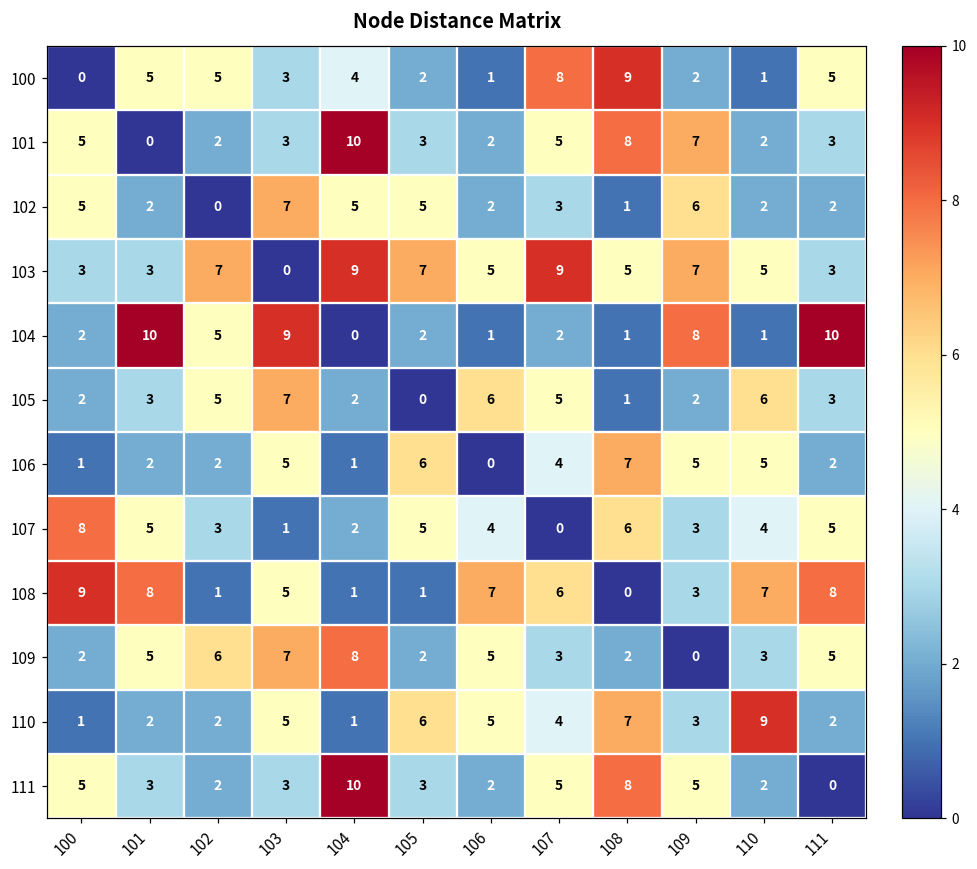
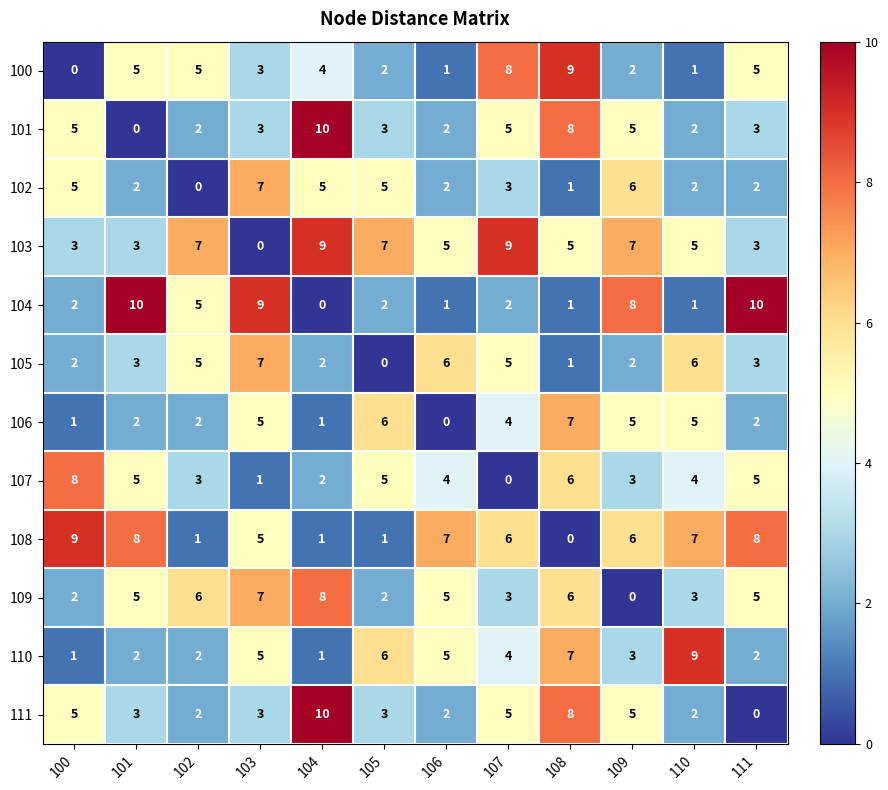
  {
    "100": {
      "100": 0,
      "101": 5,
      "102": 5,
      "103": 3,
      "104": 4,
      "105": 2,
      "106": 1,
      "107": 8,
      "108": 9,
      "109": 2,
      "110": 1,
      "111": 5
    },
    "101": {
      "100": 5,
      "101": 0,
      "102": 2,
      "103": 3,
      "104": 10,
      "105": 3,
      "106": 2,
      "107": 5,
      "108": 8,
-     "109": 7,
+     "109": 5,
      "110": 2,
      "111": 3
    },
    "102": {
      "100": 5,
      "101": 2,
      "102": 0,
      "103": 7,
      "104": 5,
      "105": 5,
      "106": 2,
      "107": 3,
      "108": 1,
      "109": 6,
      "110": 2,
      "111": 2
    },
    "103": {
      "100": 3,
      "101": 3,
      "102": 7,
      "103": 0,
      "104": 9,
      "105": 7,
      "106": 5,
      "107": 9,
      "108": 5,
      "109": 7,
      "110": 5,
      "111": 3
    },
    "104": {
      "100": 2,
      "101": 10,
      "102": 5,
      "103": 9,
      "104": 0,
      "105": 2,
      "106": 1,
      "107": 2,
      "108": 1,
      "109": 8,
      "110": 1,
      "111": 10
    },
    "105": {
      "100": 2,
      "101": 3,
      "102": 5,
      "103": 7,
      "104": 2,
      "105": 0,
      "106": 6,
      "107": 5,
      "108": 1,
      "109": 2,
      "110": 6,
      "111": 3
    },
    "106": {
      "100": 1,
      "101": 2,
      "102": 2,
      "103": 5,
      "104": 1,
      "105": 6,
      "106": 0,
      "107": 4,
      "108": 7,
      "109": 5,
      "110": 5,
      "111": 2
    },
    "107": {
      "100": 8,
      "101": 5,
      "102": 3,
      "103": 1,
      "104": 2,
      "105": 5,
      "106": 4,
      "107": 0,
      "108": 6,
      "109": 3,
      "110": 4,
      "111": 5
    },
    "108": {
      "100": 9,
      "101": 8,
      "102": 1,
      "103": 5,
      "104": 1,
      "105": 1,
      "106": 7,
      "107": 6,
      "108": 0,
-     "109": 3,
+     "109": 6,
      "110": 7,
      "111": 8
    },
    "109": {
      "100": 2,
      "101": 5,
      "102": 6,
      "103": 7,
      "104": 8,
      "105": 2,
      "106": 5,
      "107": 3,
-     "108": 2,
+     "108": 6,
      "109": 0,
      "110": 3,
      "111": 5
    },
    "110": {
      "100": 1,
      "101": 2,
      "102": 2,
      "103": 5,
      "104": 1,
      "105": 6,
      "106": 5,
      "107": 4,
      "108": 7,
      "109": 3,
      "110": 9,
      "111": 2
    },
    "111": {
      "100": 5,
      "101": 3,
      "102": 2,
      "103": 3,
      "104": 10,
      "105": 3,
      "106": 2,
      "107": 5,
      "108": 8,
      "109": 5,
      "110": 2,
      "111": 0
    }
  }
